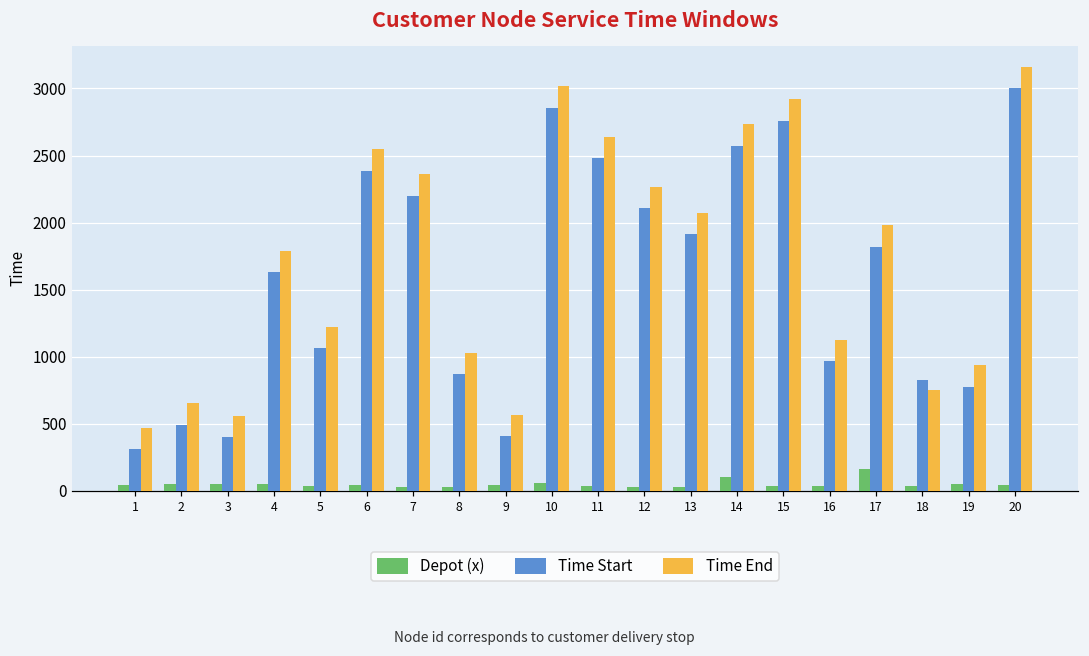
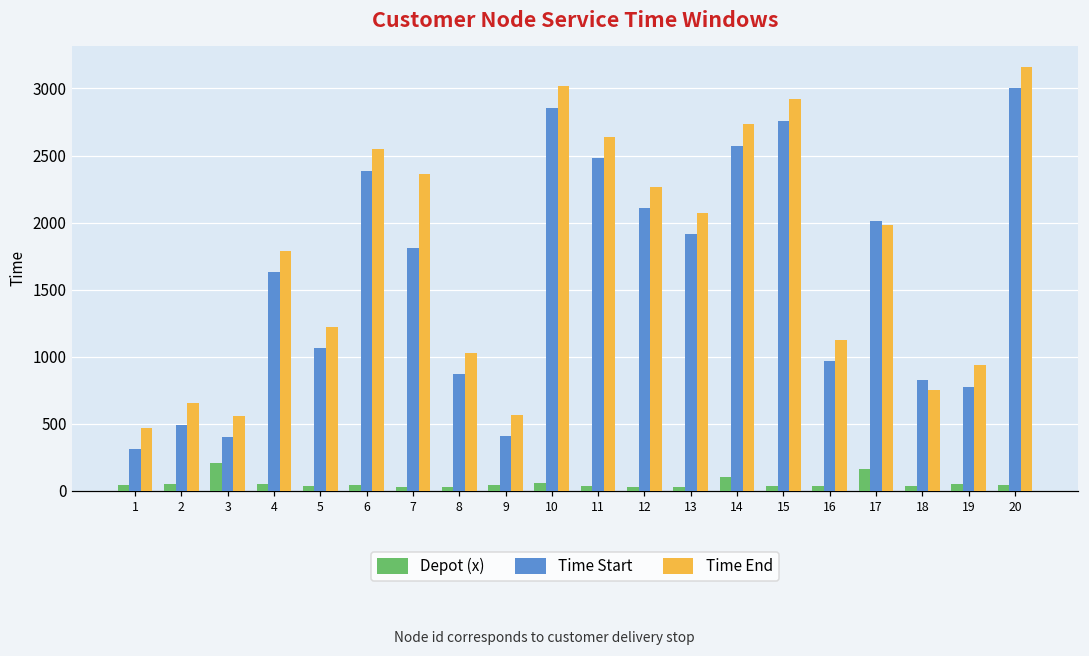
  {
    "Depot (x)": {
      "1": 40,
      "2": 50,
-     "3": 50,
+     "3": 210,
      "4": 50,
      "5": 40,
      "6": 40,
      "7": 30,
      "8": 30,
      "9": 40,
      "10": 60,
      "11": 40,
      "12": 30,
      "13": 30,
      "14": 100,
      "15": 30,
      "16": 40,
      "17": 170,
      "18": 40,
      "19": 50,
      "20": 40
    },
    "Time Start": {
      "1": 310,
      "2": 490,
      "3": 400,
      "4": 1630,
      "5": 1070,
      "6": 2390,
-     "7": 2200,
+     "7": 1810,
      "8": 870,
      "9": 410,
      "10": 2860,
      "11": 2480,
      "12": 2110,
      "13": 1910,
      "14": 2570,
      "15": 2760,
      "16": 970,
-     "17": 1820,
+     "17": 2010,
      "18": 830,
      "19": 780,
      "20": 3000
    },
    "Time End": {
      "1": 470,
      "2": 650,
      "3": 560,
      "4": 1790,
      "5": 1230,
      "6": 2550,
      "7": 2360,
      "8": 1030,
      "9": 570,
      "10": 3020,
      "11": 2640,
      "12": 2270,
      "13": 2070,
      "14": 2730,
      "15": 2920,
      "16": 1130,
      "17": 1980,
      "18": 750,
      "19": 940,
      "20": 3160
    }
  }
